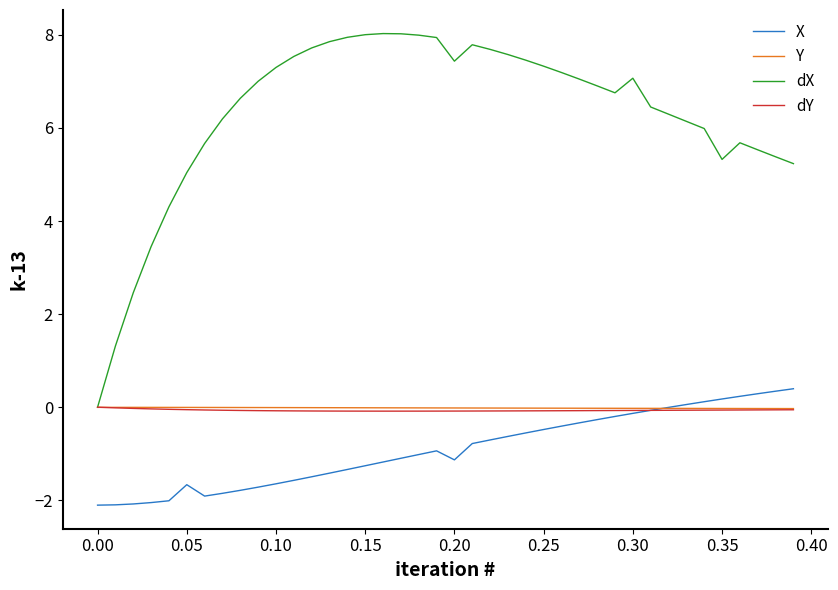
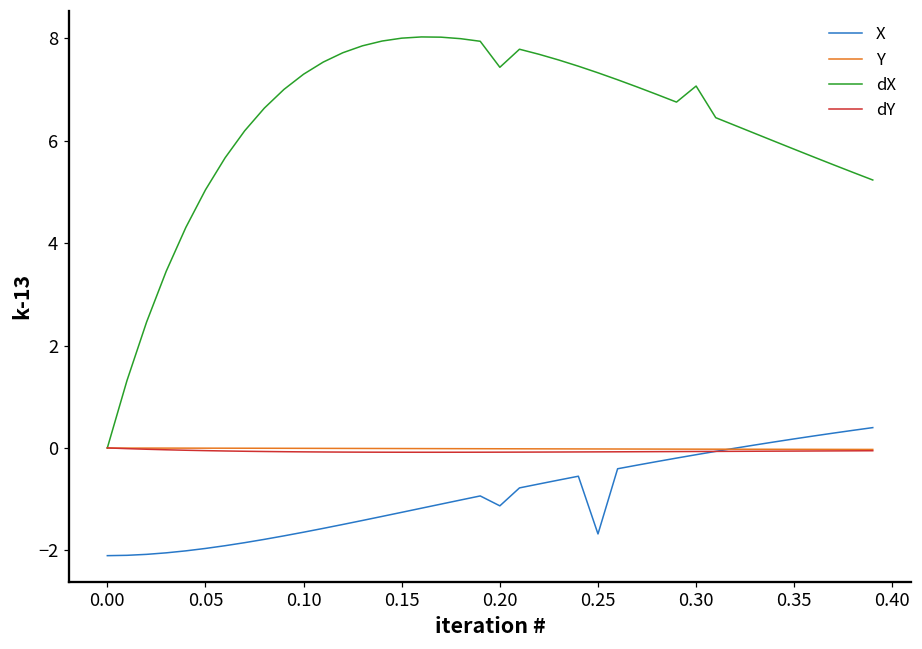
  {
    "X": {
      "0.00": -2.1,
-     "0.05": -1.7,
+     "0.05": -2.0,
      "0.10": -1.6,
      "0.15": -1.3,
      "0.20": -1.1,
-     "0.25": -0.5,
+     "0.25": -1.7,
      "0.30": -0.1,
      "0.35": 0.2
    },
    "Y": {
      "0.10": 0.0,
      "0.15": 0.0,
      "0.20": 0.0,
      "0.25": 0.0
    },
    "dX": {
      "0.05": 5.0,
      "0.10": 7.3,
      "0.15": 8.0,
      "0.20": 7.4,
      "0.25": 7.3,
      "0.30": 7.1,
-     "0.35": 5.3
+     "0.35": 5.8
    },
    "dY": {
      "0.10": -0.1,
      "0.15": -0.1,
      "0.20": -0.1,
      "0.25": -0.1
    }
  }
